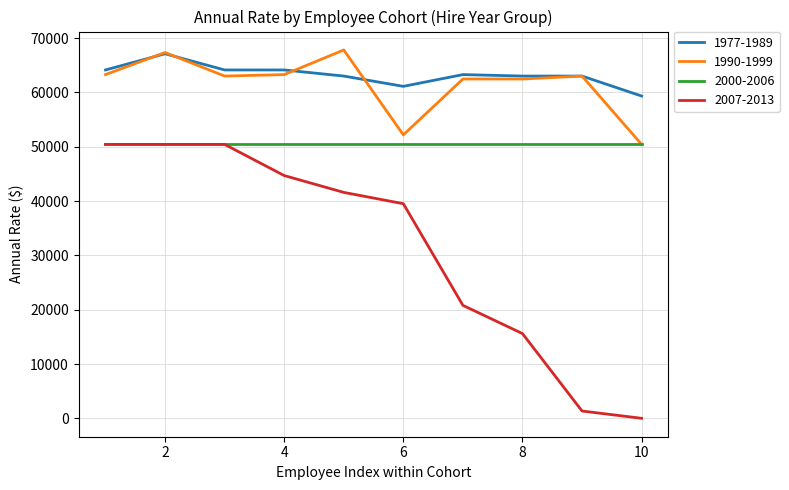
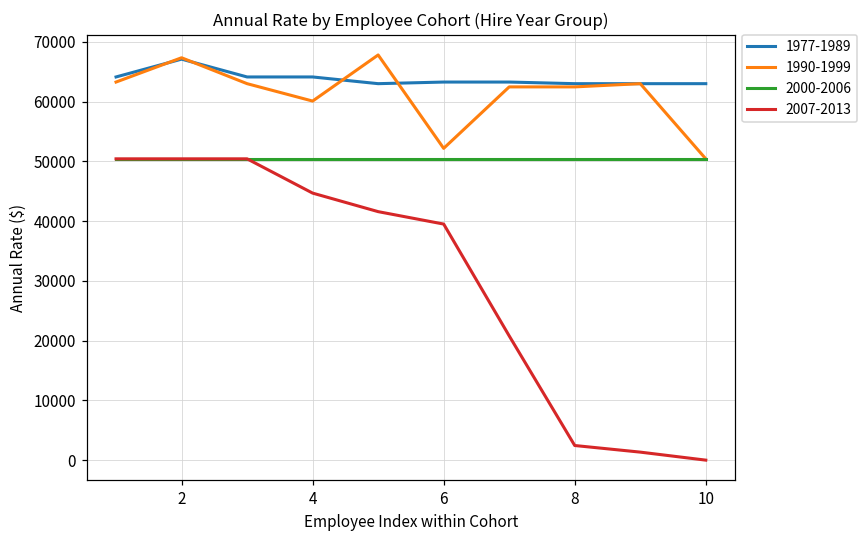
  {
    "1977-1989": {
      "4": 64000,
-     "6": 61000,
+     "6": 63000,
      "8": 63000,
-     "10": 59000
+     "10": 63000
    },
    "1990-1999": {
-     "4": 63000,
+     "4": 60000,
      "6": 52000,
      "8": 62000
    },
    "2000-2006": {
      "4": 50000,
      "6": 50000,
      "8": 50000
    },
    "2007-2013": {
      "4": 45000,
      "6": 40000,
-     "8": 16000,
+     "8": 2000,
      "10": 0
    }
  }
